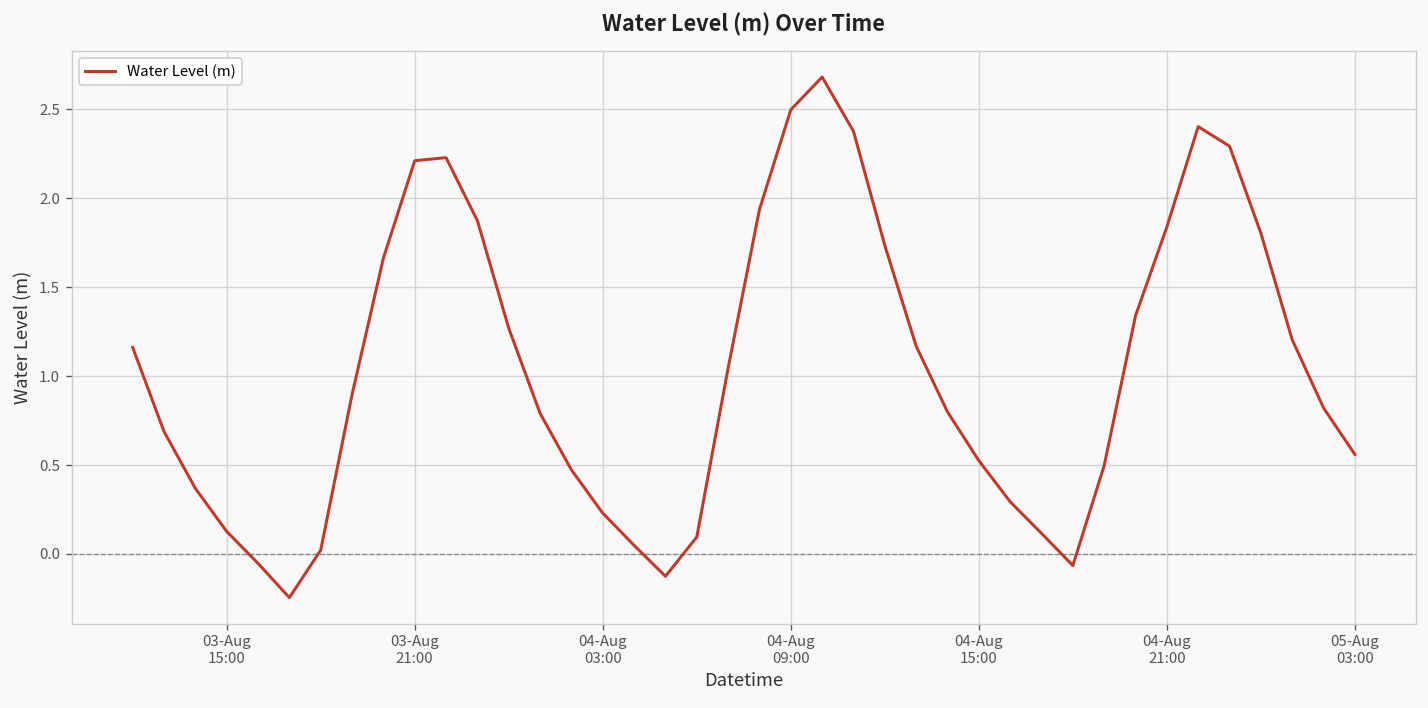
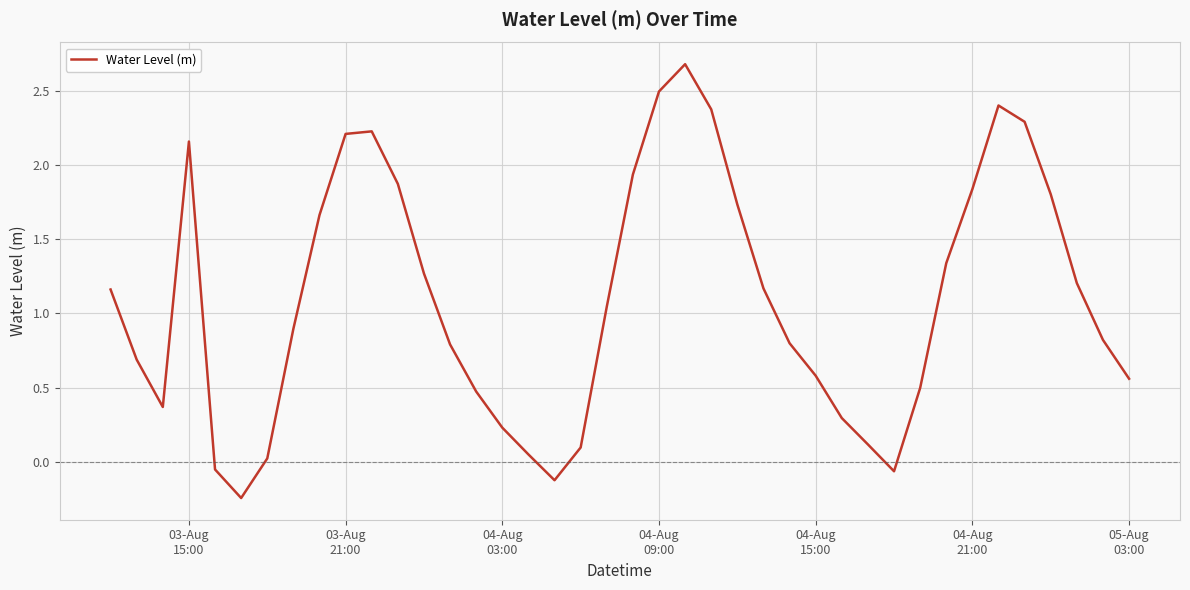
  {
-   "03-Aug 15:00": 0.13,
+   "03-Aug 15:00": 2.16,
    "03-Aug 21:00": 2.21,
    "04-Aug 03:00": 0.23,
    "04-Aug 09:00": 2.50,
-   "04-Aug 15:00": 0.53,
+   "04-Aug 15:00": 0.58,
    "04-Aug 21:00": 1.84,
    "05-Aug 03:00": 0.56
  }
